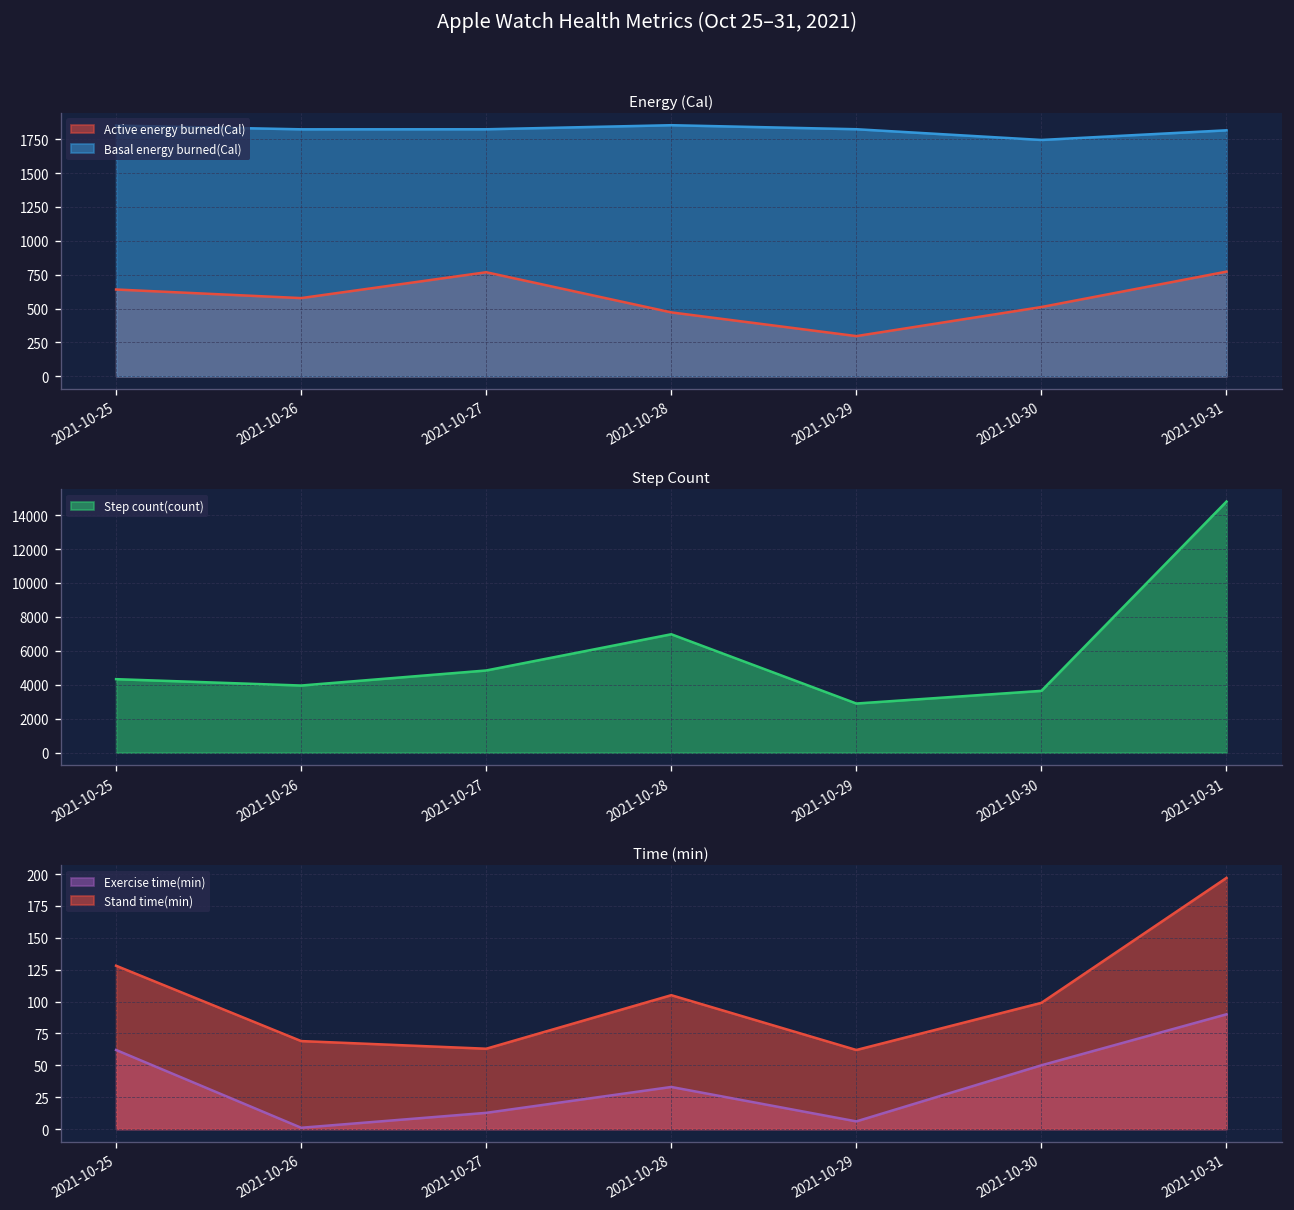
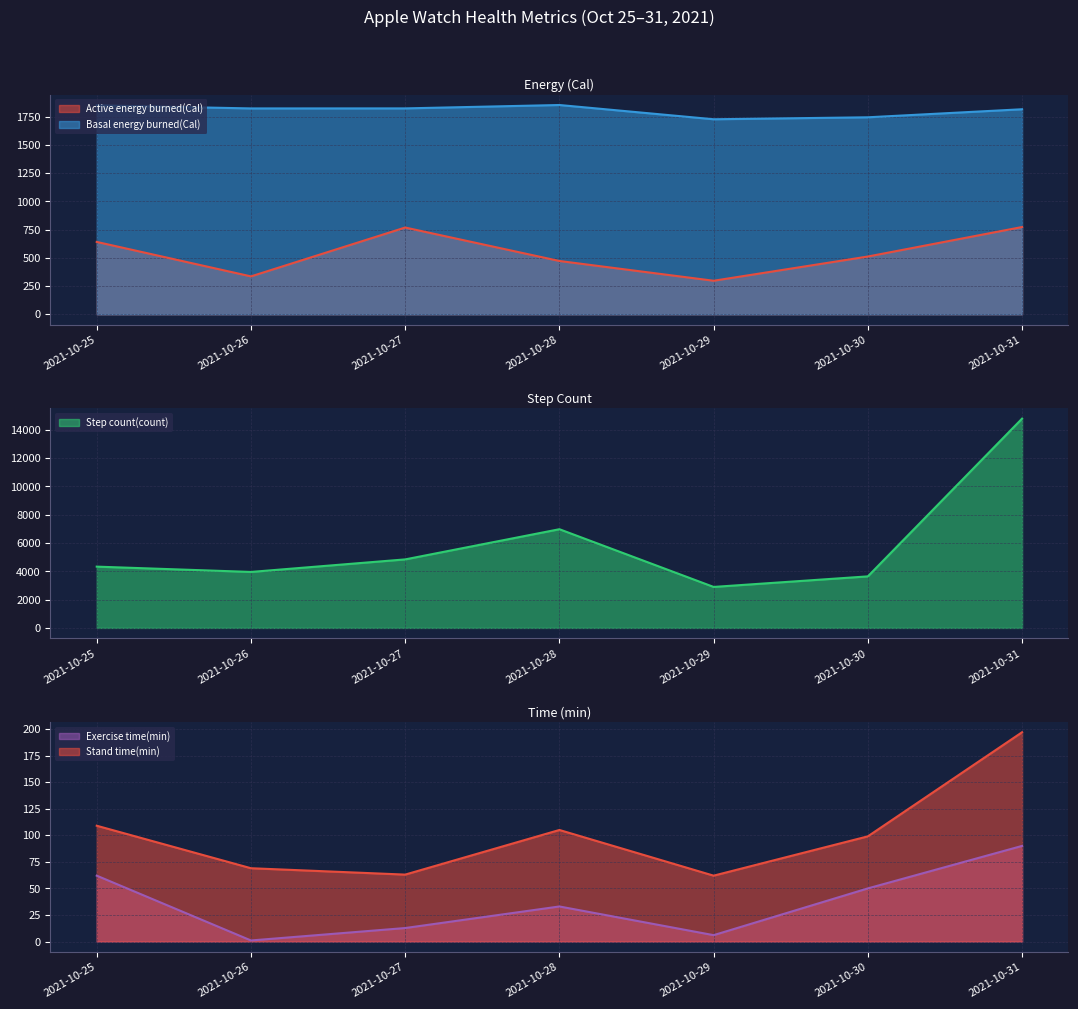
  {
    "Energy (Cal)": {
      "Active energy burned(Cal)": {
        "2021-10-25": 640,
-       "2021-10-26": 580,
+       "2021-10-26": 340,
        "2021-10-27": 770,
        "2021-10-28": 470,
        "2021-10-29": 300,
        "2021-10-30": 510,
        "2021-10-31": 770
      },
      "Basal energy burned(Cal)": {
        "2021-10-26": 1820,
        "2021-10-27": 1820,
        "2021-10-28": 1850,
-       "2021-10-29": 1820,
+       "2021-10-29": 1730,
        "2021-10-30": 1740,
        "2021-10-31": 1820
      }
    },
    "Step Count": {
      "2021-10-25": 4300,
      "2021-10-26": 4000,
      "2021-10-27": 4800,
      "2021-10-28": 7000,
      "2021-10-29": 2900,
      "2021-10-30": 3600,
      "2021-10-31": 14800
    },
    "Time (min)": {
      "Exercise time(min)": {
        "2021-10-25": 62,
        "2021-10-26": 1,
        "2021-10-27": 13,
        "2021-10-28": 33,
        "2021-10-29": 6,
        "2021-10-30": 50,
        "2021-10-31": 90
      },
      "Stand time(min)": {
-       "2021-10-25": 128,
+       "2021-10-25": 109,
        "2021-10-26": 69,
        "2021-10-27": 63,
        "2021-10-28": 105,
        "2021-10-29": 62,
        "2021-10-30": 99,
        "2021-10-31": 197
      }
    }
  }
